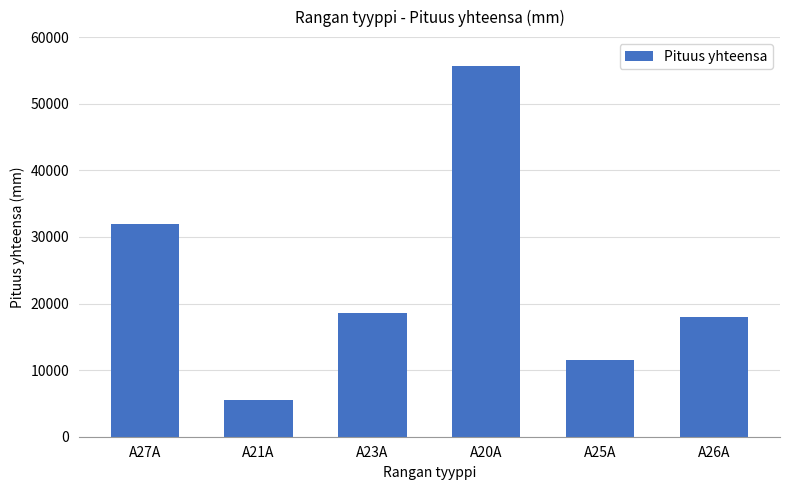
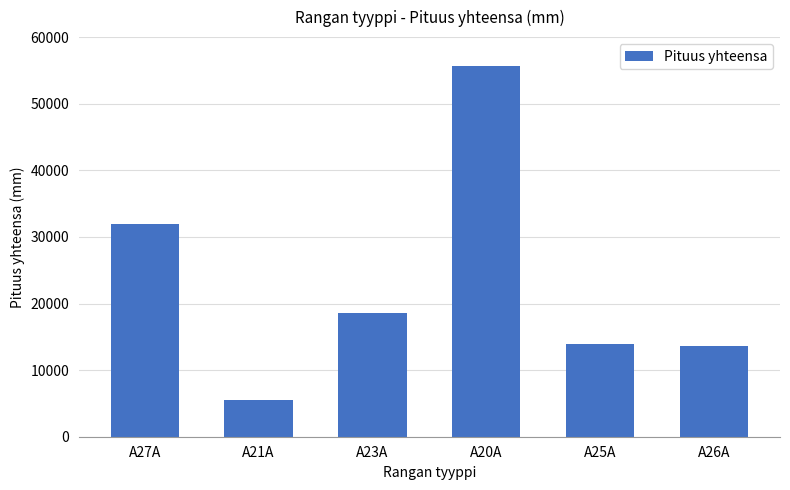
  {
    "A27A": 32000,
    "A21A": 6000,
    "A23A": 19000,
    "A20A": 56000,
-   "A25A": 11000,
-   "A26A": 18000
+   "A25A": 14000,
+   "A26A": 14000
  }
